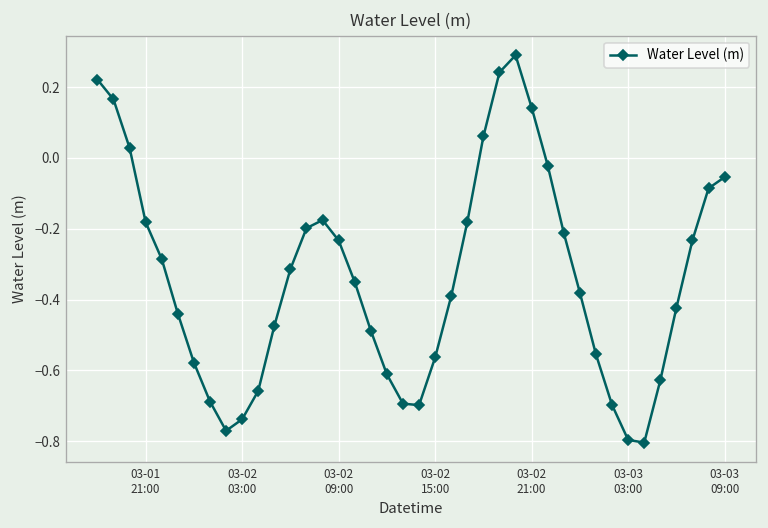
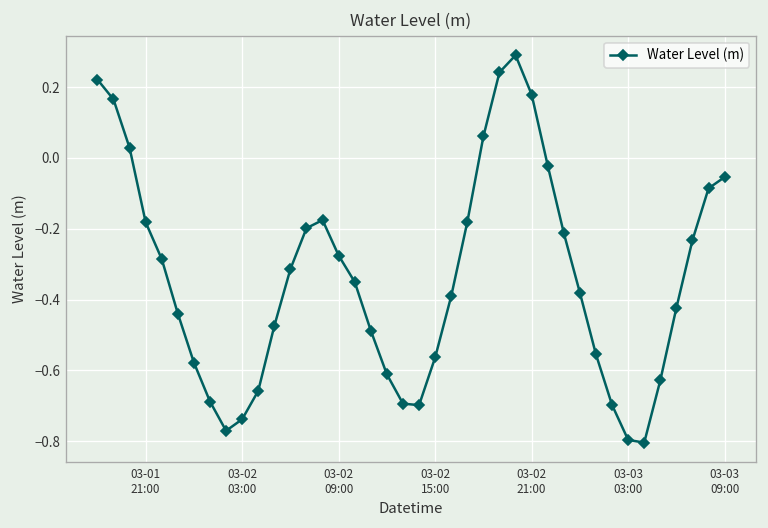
  {
    "03-01 21:00": -0.18,
    "03-02 03:00": -0.74,
-   "03-02 09:00": -0.23,
+   "03-02 09:00": -0.28,
    "03-02 15:00": -0.56,
-   "03-02 21:00": 0.14,
+   "03-02 21:00": 0.18,
    "03-03 03:00": -0.80,
    "03-03 09:00": -0.05
  }
